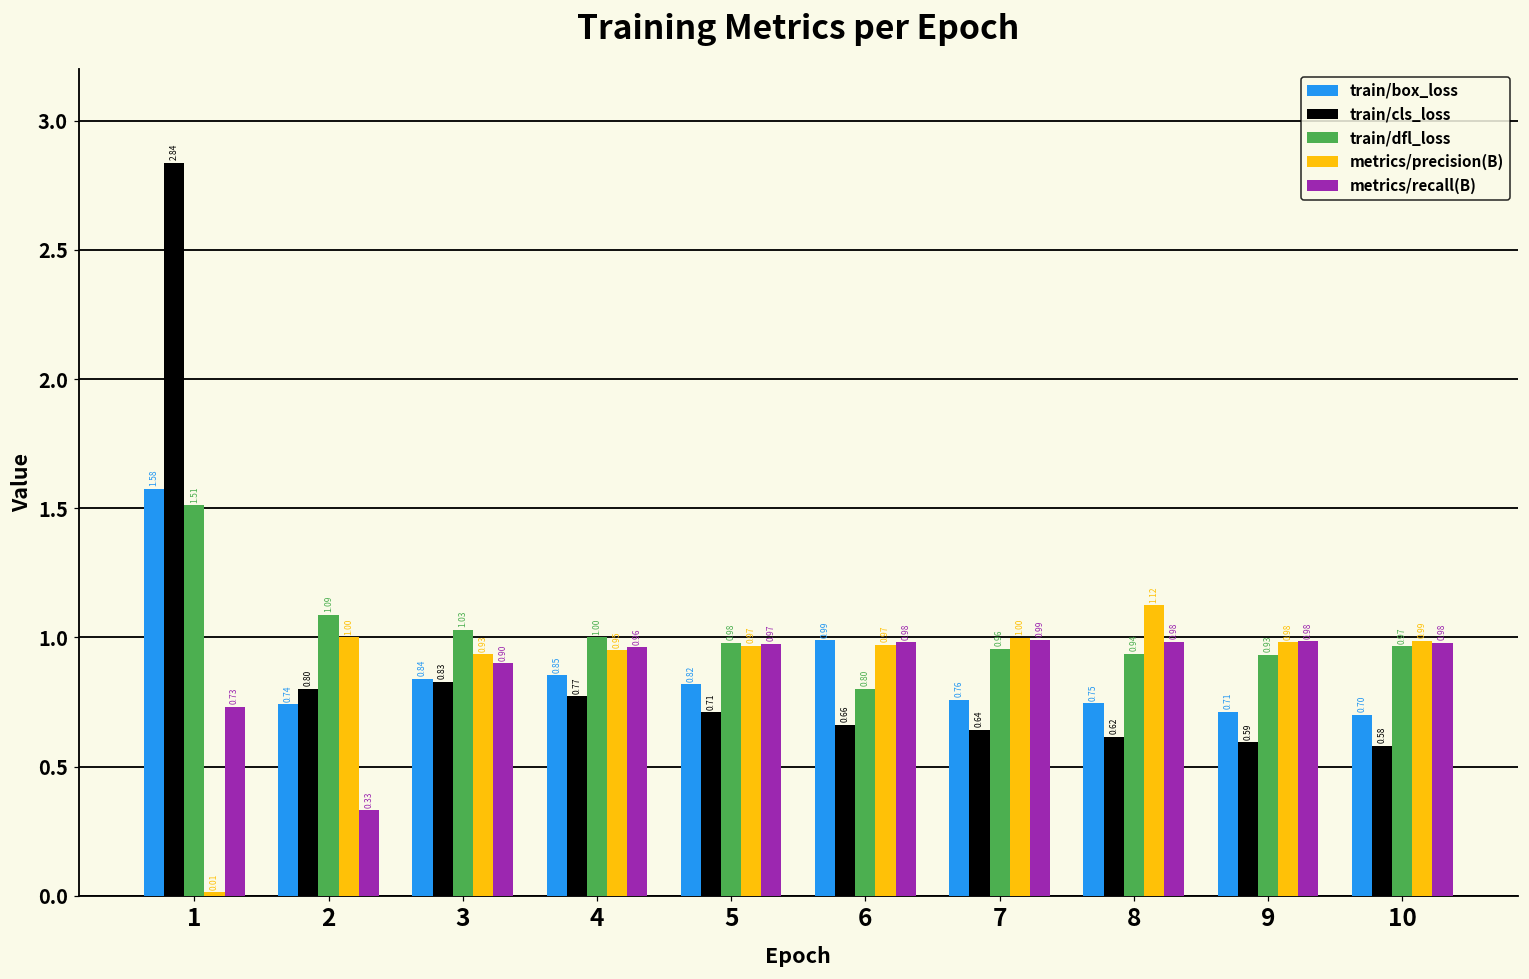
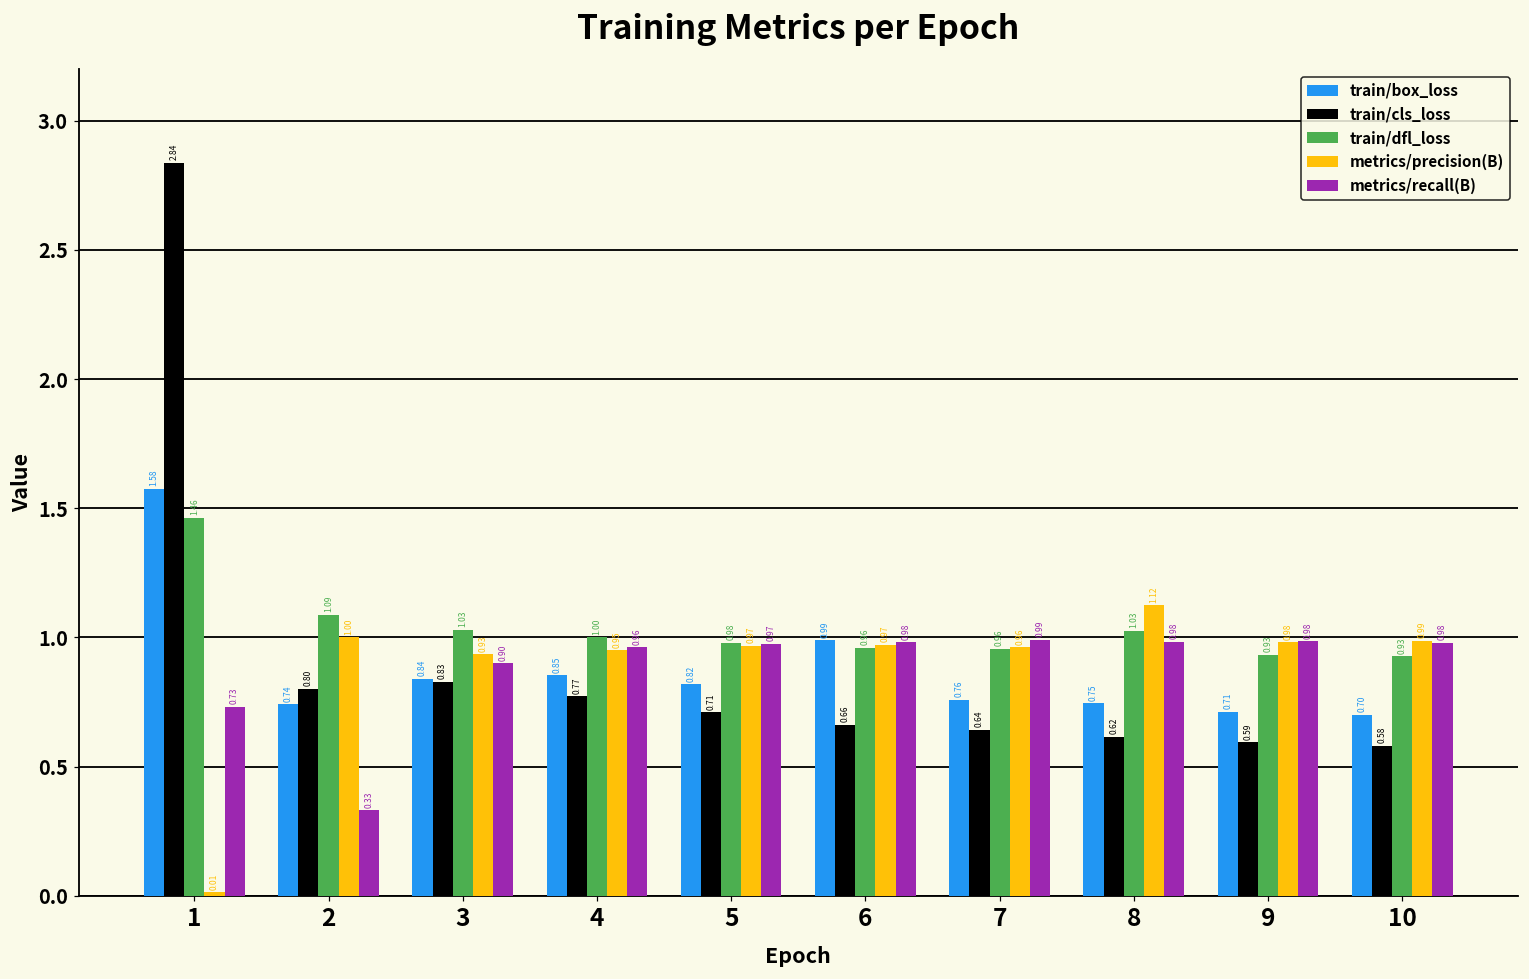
  {
    "train/box_loss": {
      "1": 1.58,
      "2": 0.74,
      "3": 0.84,
      "4": 0.85,
      "5": 0.82,
      "6": 0.99,
      "7": 0.76,
      "8": 0.75,
      "9": 0.71,
      "10": 0.70
    },
    "train/cls_loss": {
      "1": 2.84,
      "2": 0.80,
      "3": 0.83,
      "4": 0.77,
      "5": 0.71,
      "6": 0.66,
      "7": 0.64,
      "8": 0.62,
      "9": 0.59,
      "10": 0.58
    },
    "train/dfl_loss": {
-     "1": 1.51,
+     "1": 1.46,
      "2": 1.09,
      "3": 1.03,
      "4": 1.00,
      "5": 0.98,
-     "6": 0.80,
+     "6": 0.96,
      "7": 0.96,
-     "8": 0.94,
+     "8": 1.03,
      "9": 0.93,
-     "10": 0.97
+     "10": 0.93
    },
    "metrics/precision(B)": {
      "1": 0.01,
      "2": 1.00,
      "3": 0.93,
      "4": 0.95,
      "5": 0.97,
      "6": 0.97,
-     "7": 1.00,
+     "7": 0.96,
      "8": 1.12,
      "9": 0.98,
      "10": 0.99
    },
    "metrics/recall(B)": {
      "1": 0.73,
      "2": 0.33,
      "3": 0.90,
      "4": 0.96,
      "5": 0.97,
      "6": 0.98,
      "7": 0.99,
      "8": 0.98,
      "9": 0.98,
      "10": 0.98
    }
  }
